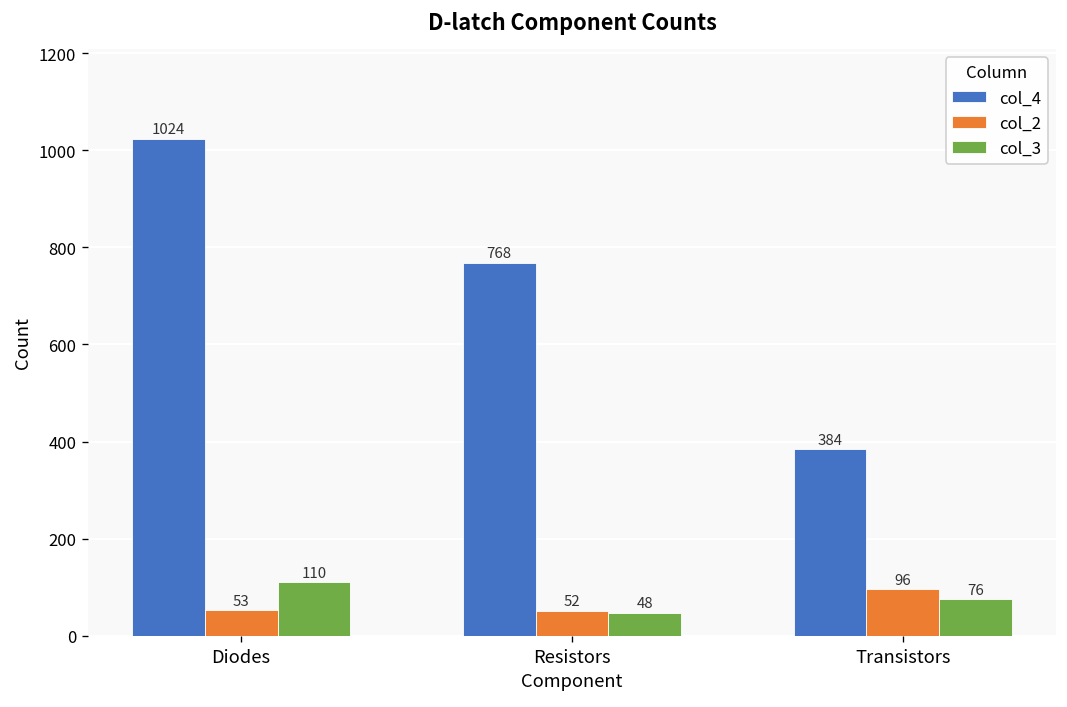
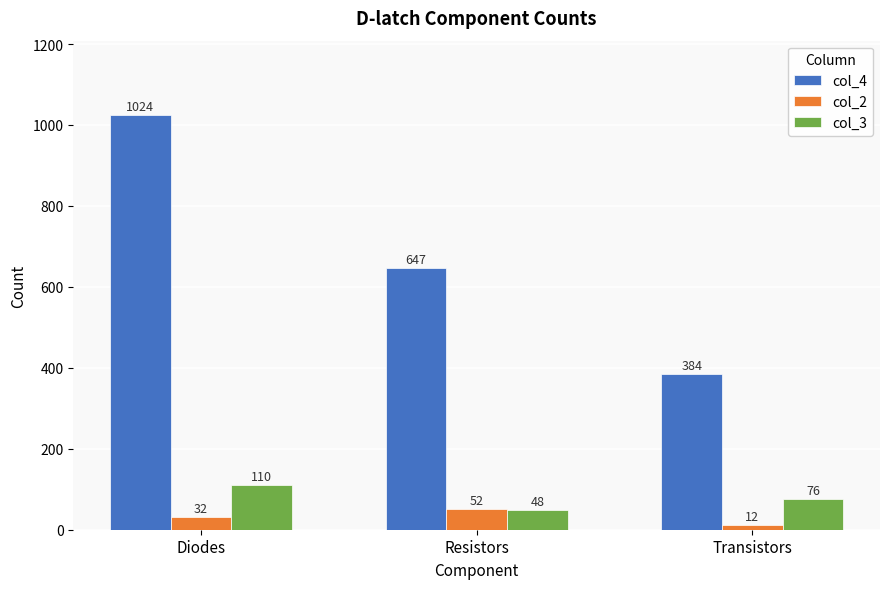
  {
    "col_4": {
      "Diodes": 1024,
-     "Resistors": 768,
+     "Resistors": 647,
      "Transistors": 384
    },
    "col_2": {
-     "Diodes": 53,
+     "Diodes": 32,
      "Resistors": 52,
-     "Transistors": 96
+     "Transistors": 12
    },
    "col_3": {
      "Diodes": 110,
      "Resistors": 48,
      "Transistors": 76
    }
  }
